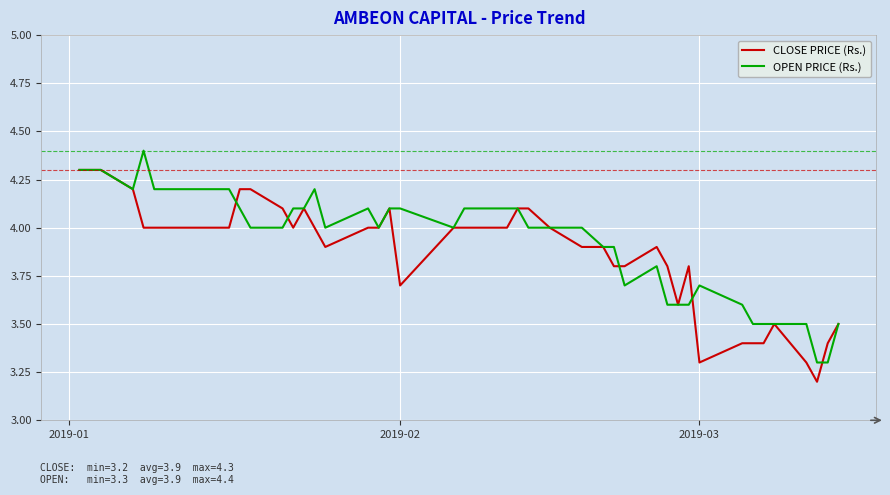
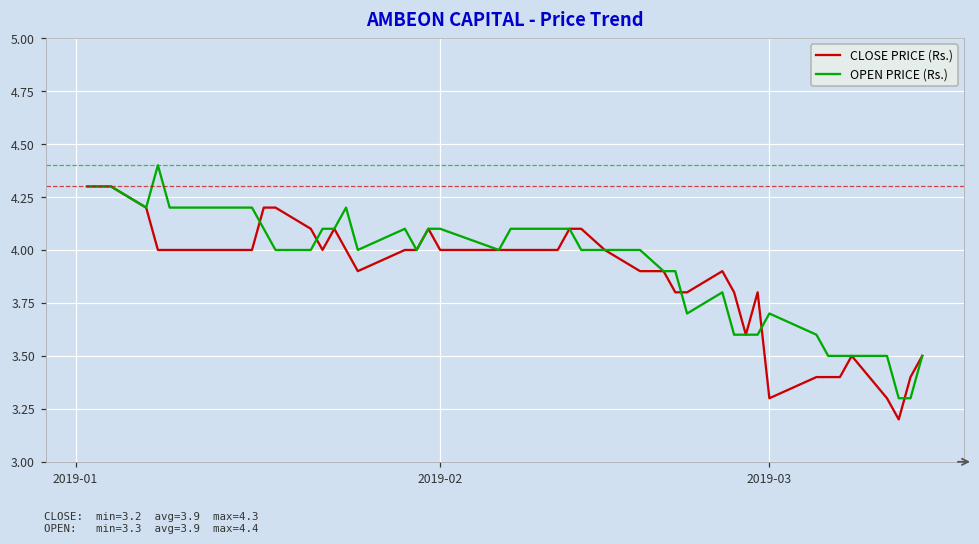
  {
    "CLOSE PRICE (Rs.)": {
-     "2019-02": 3.7,
+     "2019-02": 4.0,
      "2019-03": 3.3
    },
    "OPEN PRICE (Rs.)": {
      "2019-02": 4.1,
      "2019-03": 3.7
    }
  }
